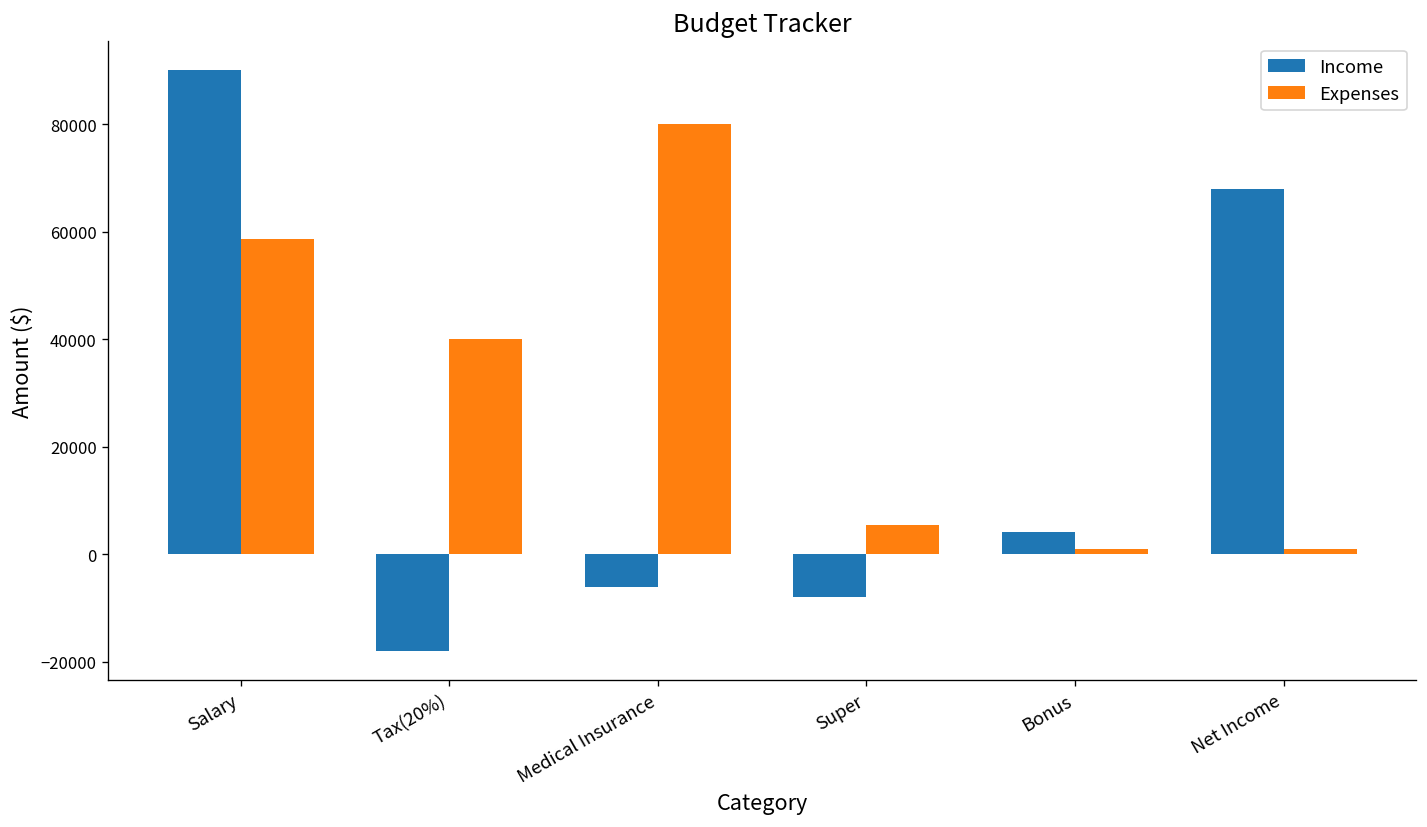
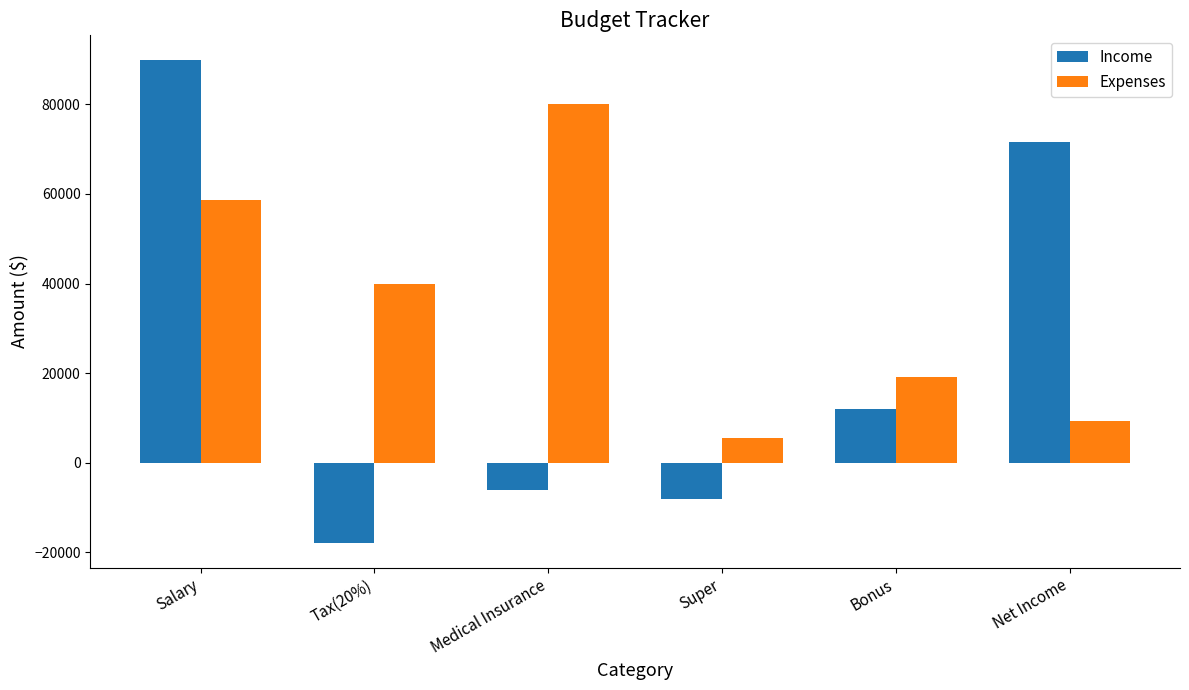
  {
    "Income": {
      "Salary": 90000,
      "Tax(20%)": -18000,
      "Medical Insurance": -6000,
      "Super": -8000,
-     "Bonus": 4000,
-     "Net Income": 68000
+     "Bonus": 12000,
+     "Net Income": 72000
    },
    "Expenses": {
      "Salary": 59000,
      "Tax(20%)": 40000,
      "Medical Insurance": 80000,
      "Super": 6000,
-     "Bonus": 1000,
-     "Net Income": 1000
+     "Bonus": 19000,
+     "Net Income": 9000
    }
  }
